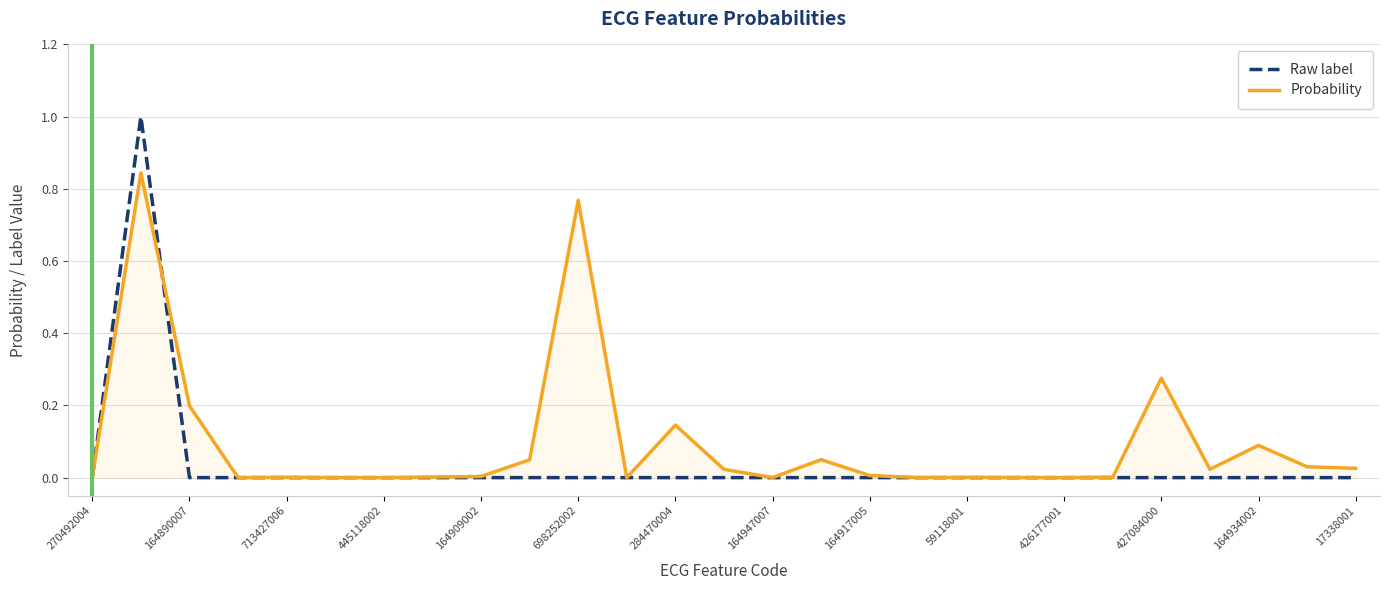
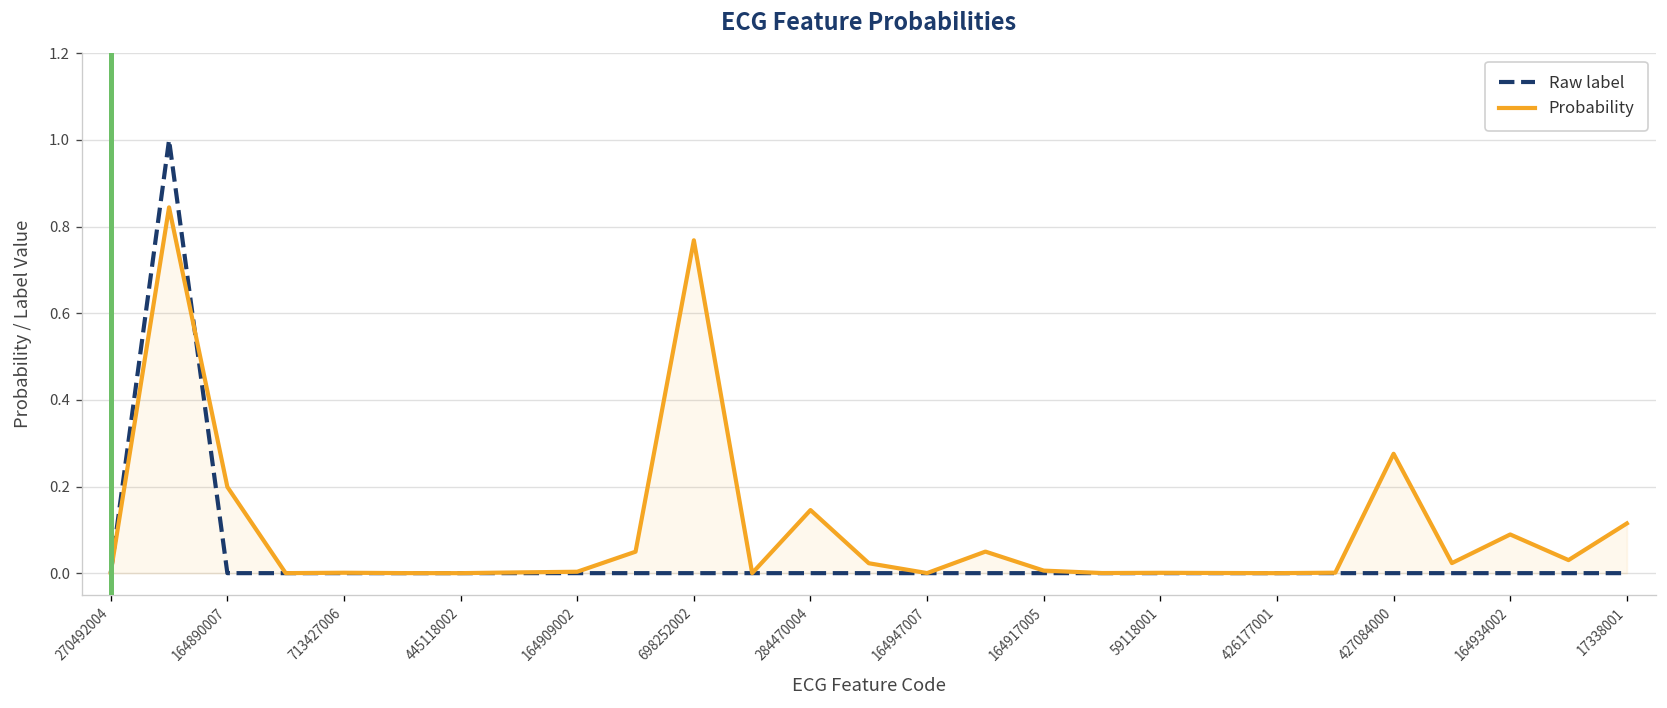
  {
    "Raw label": {
      "164890007": 0.00,
      "698252002": 0.00,
      "284470004": 0.00,
      "427084000": 0.00,
      "164934002": 0.00,
      "17338001": 0.00
    },
    "Probability": {
      "164890007": 0.20,
      "698252002": 0.77,
      "284470004": 0.15,
      "427084000": 0.28,
      "164934002": 0.09,
-     "17338001": 0.03
+     "17338001": 0.11
    }
  }
